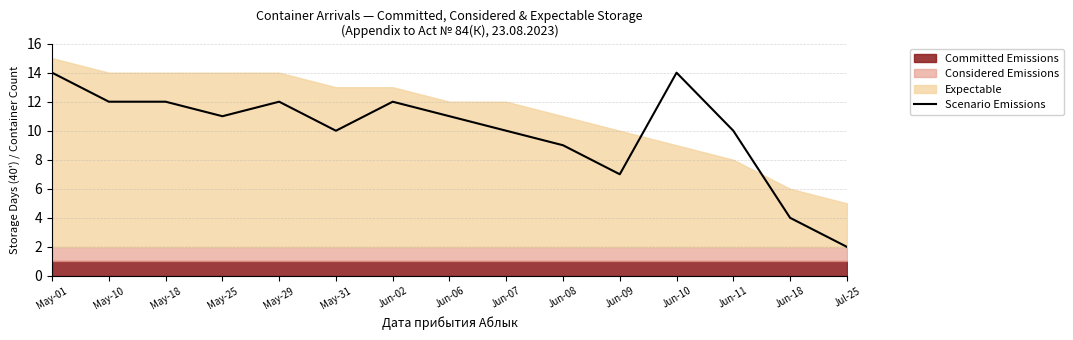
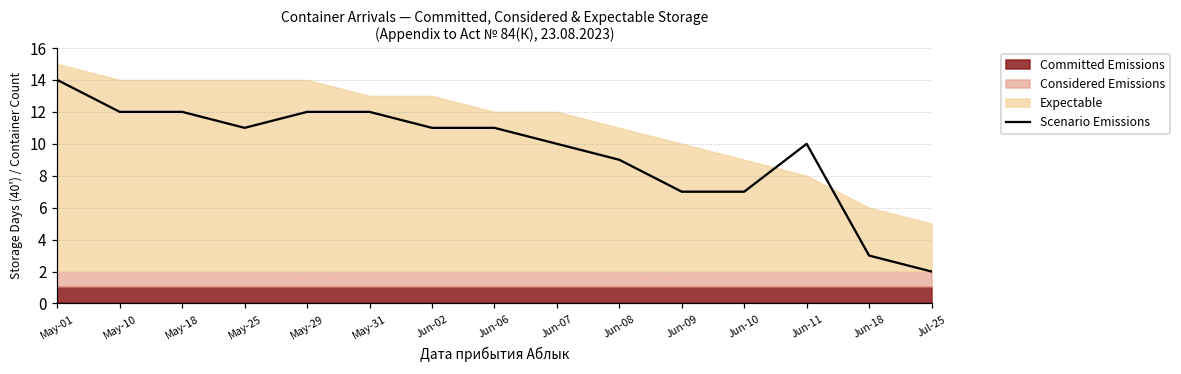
  {
    "Scenario Emissions": {
      "May-01": 14,
      "May-10": 12,
      "May-18": 12,
      "May-25": 11,
      "May-29": 12,
-     "May-31": 10,
-     "Jun-02": 12,
+     "May-31": 12,
+     "Jun-02": 11,
      "Jun-06": 11,
      "Jun-07": 10,
      "Jun-08": 9,
      "Jun-09": 7,
-     "Jun-10": 14,
+     "Jun-10": 7,
      "Jun-11": 10,
-     "Jun-18": 4
+     "Jun-18": 3
    },
    "Committed Emissions": {
      "May-01": 1,
      "May-10": 1,
      "May-18": 1,
      "May-25": 1,
      "May-29": 1,
      "May-31": 1,
      "Jun-02": 1,
      "Jun-06": 1,
      "Jun-07": 1,
      "Jun-08": 1,
      "Jun-09": 1,
      "Jun-10": 1,
      "Jun-11": 1,
      "Jun-18": 1,
      "Jul-25": 1
    }
  }
